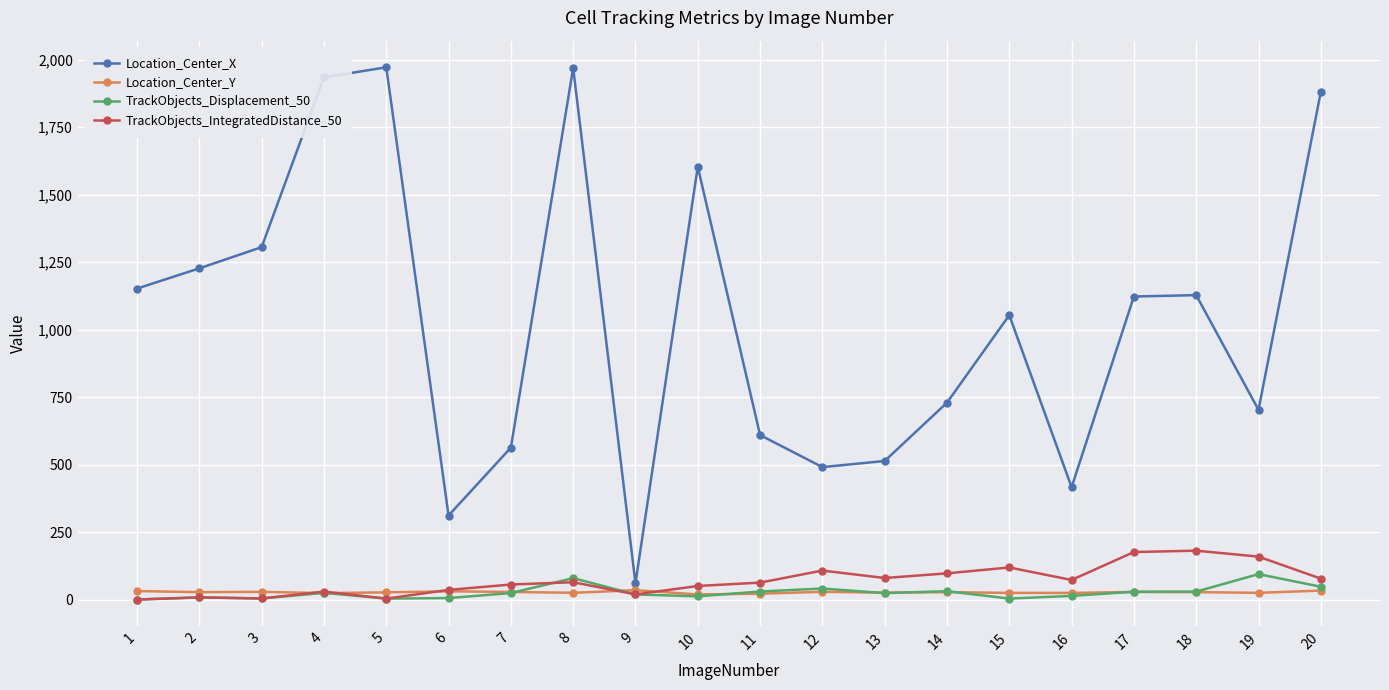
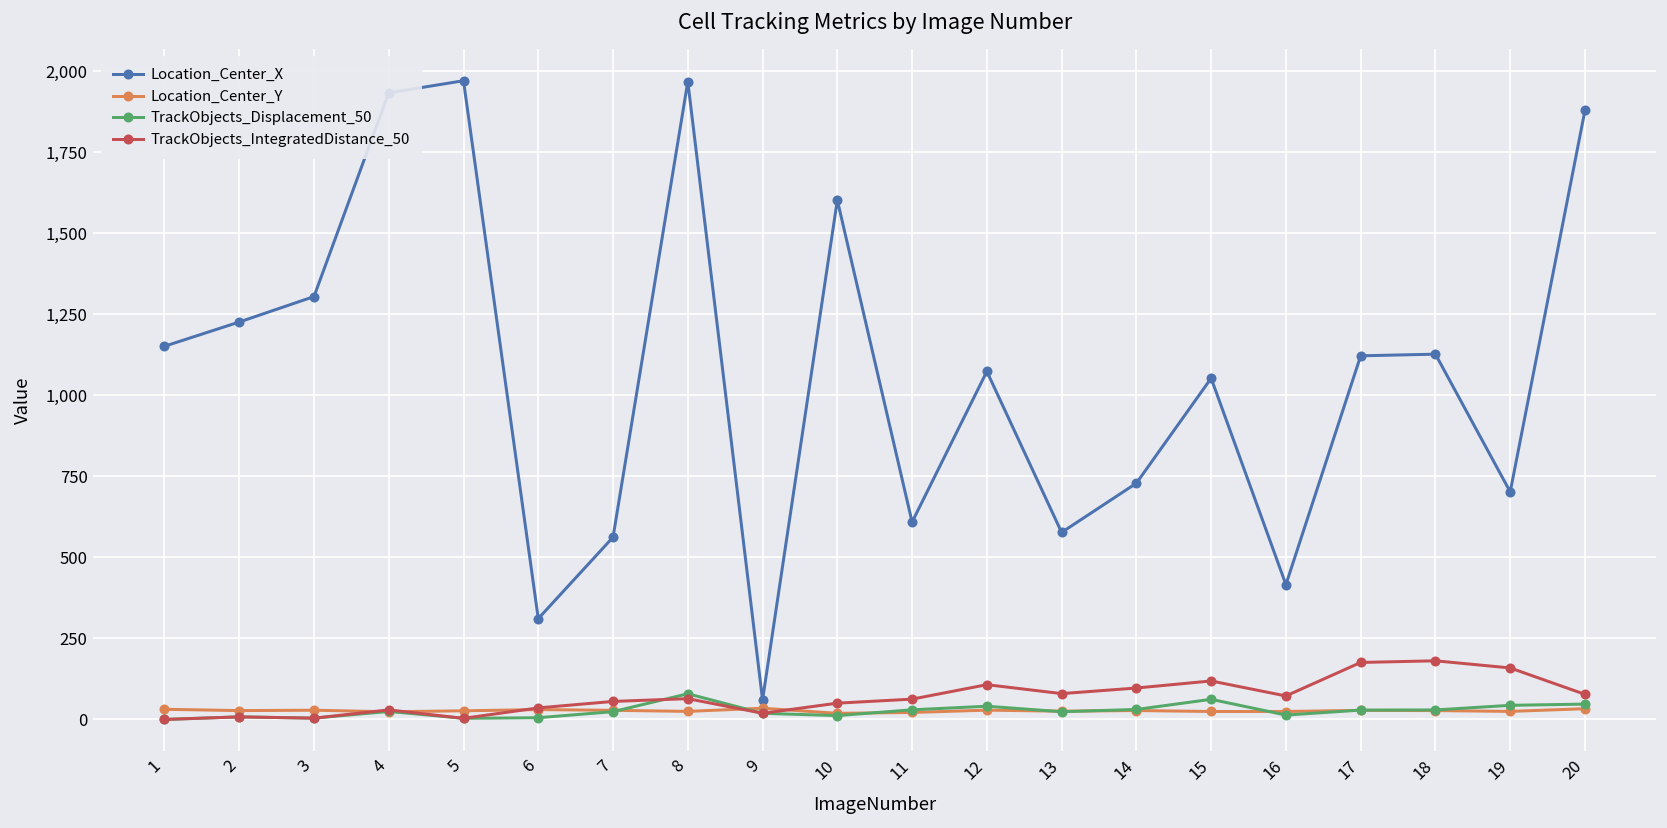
  {
    "Location_Center_X": {
      "1": "1,150",
      "2": "1,230",
      "3": "1,310",
      "5": "1,970",
      "6": "310",
      "7": "560",
      "8": "1,970",
      "9": "60",
      "10": "1,600",
      "11": "610",
-     "12": "490",
-     "13": "510",
+     "12": "1,070",
+     "13": "580",
      "14": "730",
      "15": "1,050",
      "16": "420",
      "17": "1,120",
      "18": "1,130",
      "19": "700",
      "20": "1,880"
    },
    "TrackObjects_Displacement_50": {
      "6": "10",
      "8": "80",
      "12": "40",
-     "15": "0",
+     "15": "60",
      "16": "10",
-     "19": "90",
+     "19": "40",
      "20": "50"
    }
  }
